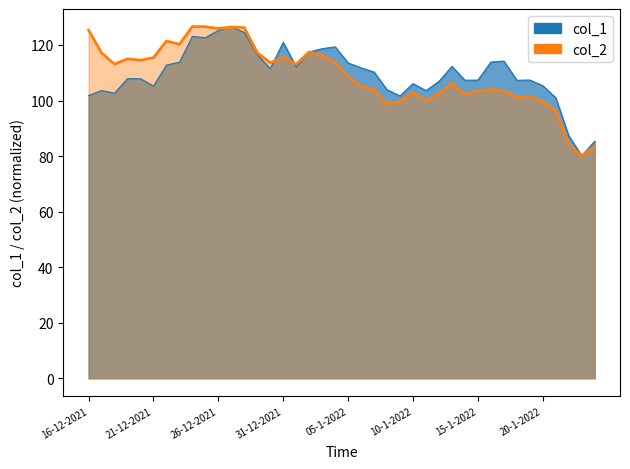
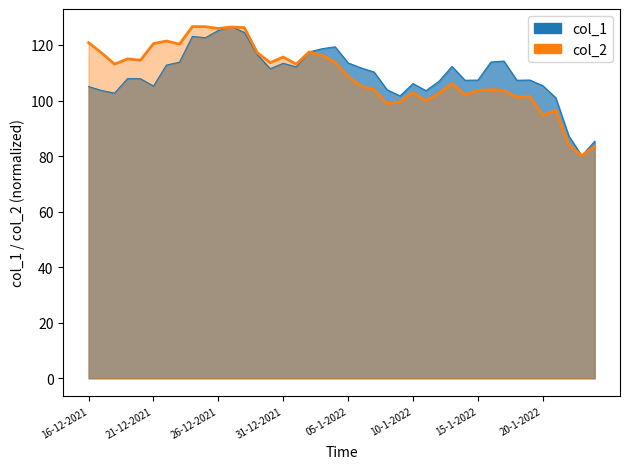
  {
    "col_1": {
-     "16-12-2021": 102,
+     "16-12-2021": 105,
      "21-12-2021": 105,
-     "31-12-2021": 121,
+     "31-12-2021": 113,
      "05-1-2022": 114,
      "10-1-2022": 106,
      "15-1-2022": 107,
      "20-1-2022": 105
    },
    "col_2": {
-     "16-12-2021": 125,
-     "21-12-2021": 115,
+     "16-12-2021": 121,
+     "21-12-2021": 120,
      "31-12-2021": 116,
      "05-1-2022": 109,
      "10-1-2022": 103,
      "15-1-2022": 104,
-     "20-1-2022": 100
+     "20-1-2022": 95
    }
  }
